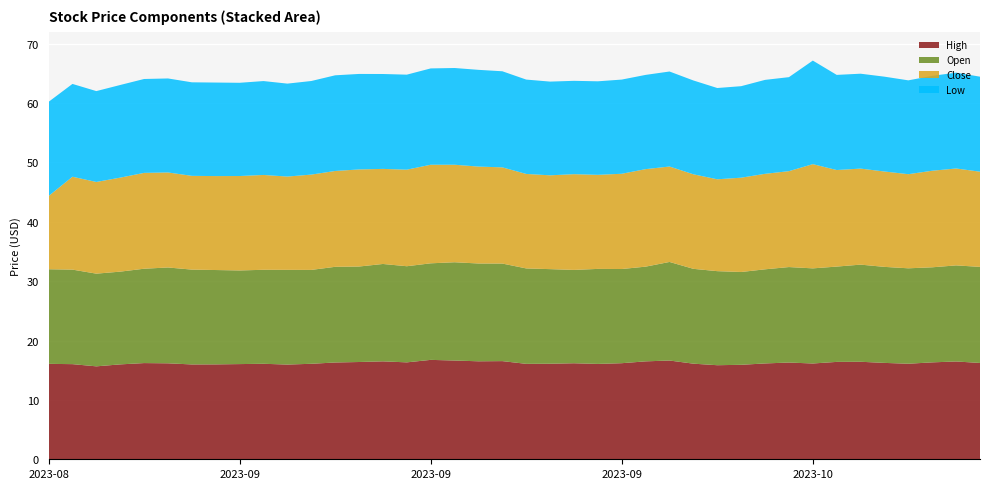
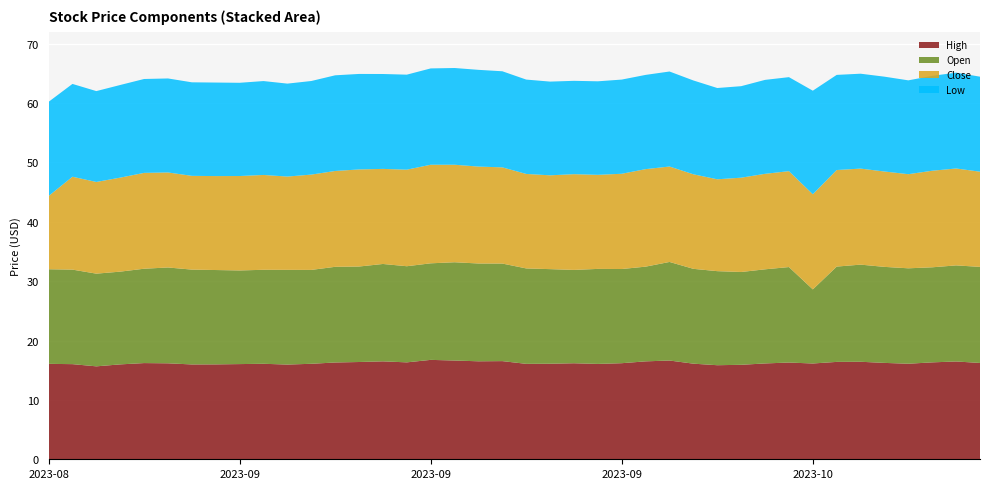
  {
    "High": {
      "2023-08": 16,
      "2023-10": 16
    },
    "Open": {
      "2023-08": 16,
-     "2023-10": 16
+     "2023-10": 12
    },
    "Close": {
      "2023-08": 12,
-     "2023-10": 18
+     "2023-10": 16
    },
    "Low": {
      "2023-08": 16,
      "2023-10": 17
    }
  }
